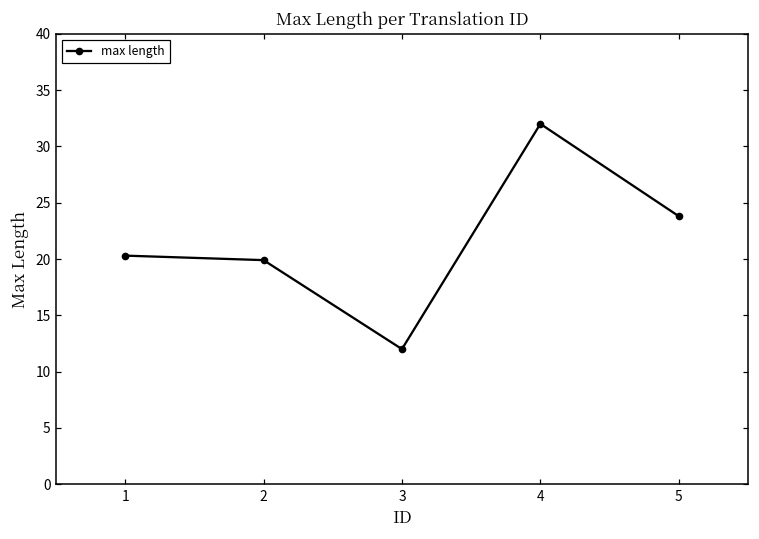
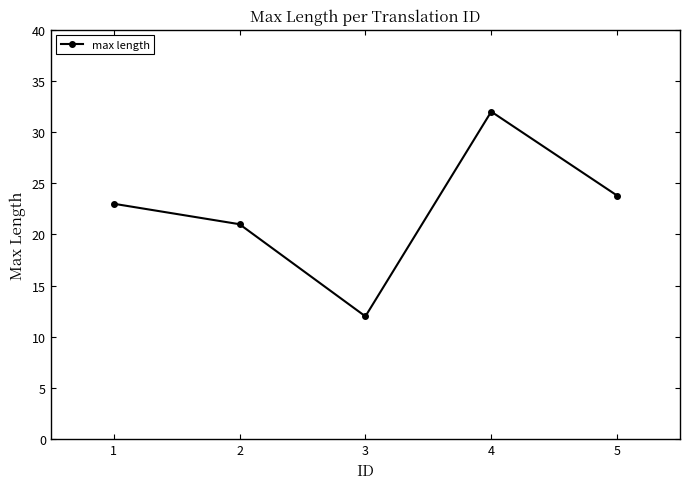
  {
-   "1": 20.3,
-   "2": 19.9,
+   "1": 23.0,
+   "2": 21.0,
    "3": 12.0,
    "4": 32.0,
    "5": 23.8
  }
